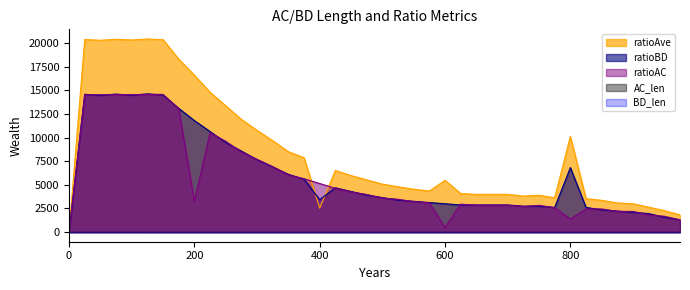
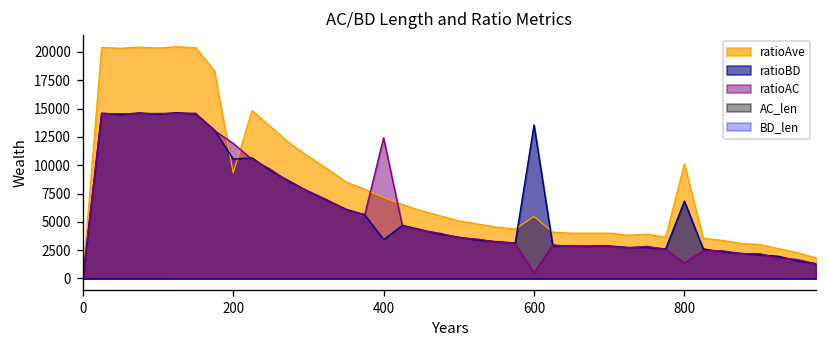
  {
    "ratioAve": {
-     "200": 17000,
-     "400": 3000,
+     "200": 9000,
+     "400": 7000,
      "600": 5000,
      "800": 10000
    },
    "ratioBD": {
-     "200": 12000,
+     "200": 11000,
      "400": 3000,
-     "600": 3000,
+     "600": 14000,
      "800": 7000
    },
    "ratioAC": {
-     "200": 3000,
-     "400": 5000,
+     "200": 12000,
+     "400": 12000,
      "600": 0,
      "800": 1000
    }
  }
